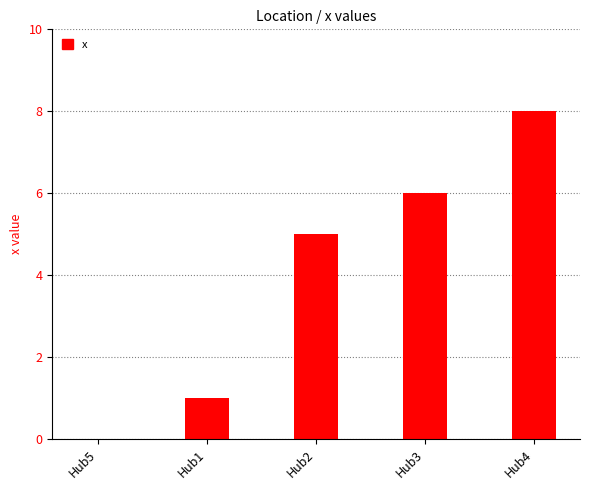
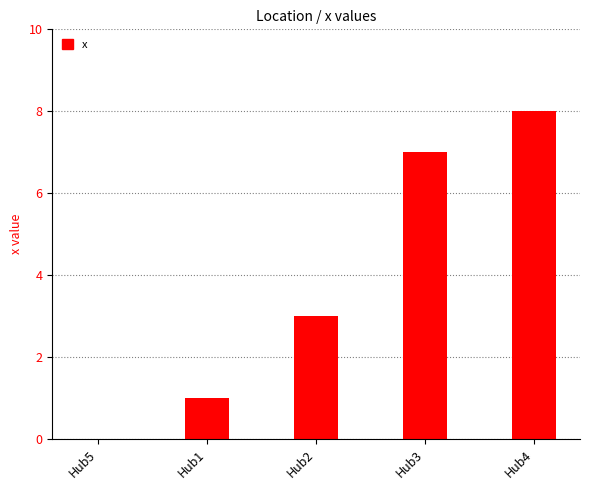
  {
    "Hub5": 0,
    "Hub1": 1,
-   "Hub2": 5,
-   "Hub3": 6,
+   "Hub2": 3,
+   "Hub3": 7,
    "Hub4": 8
  }
